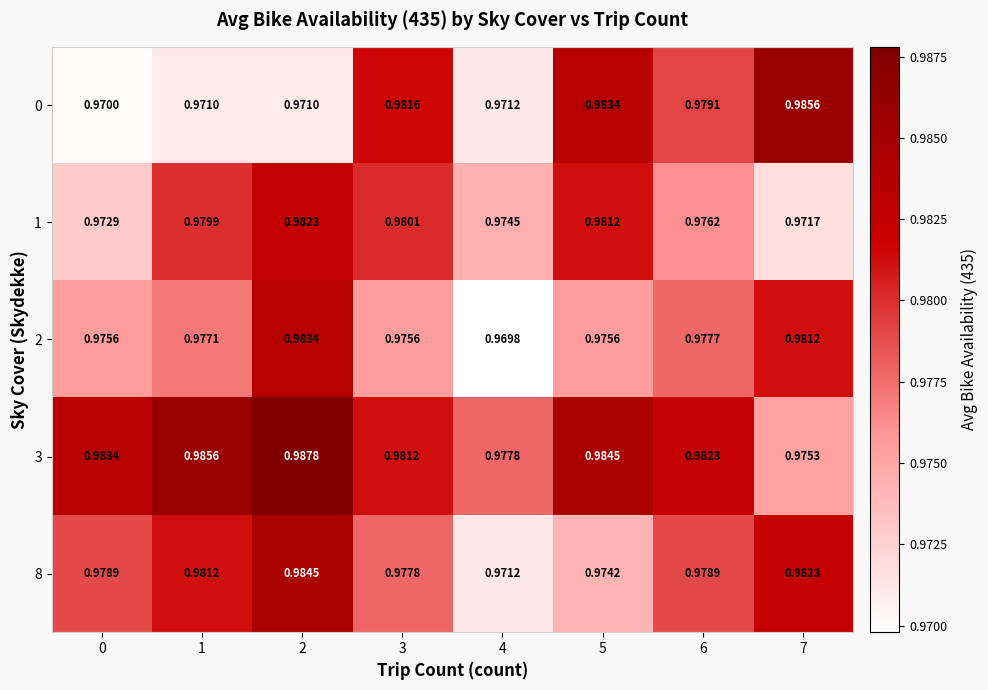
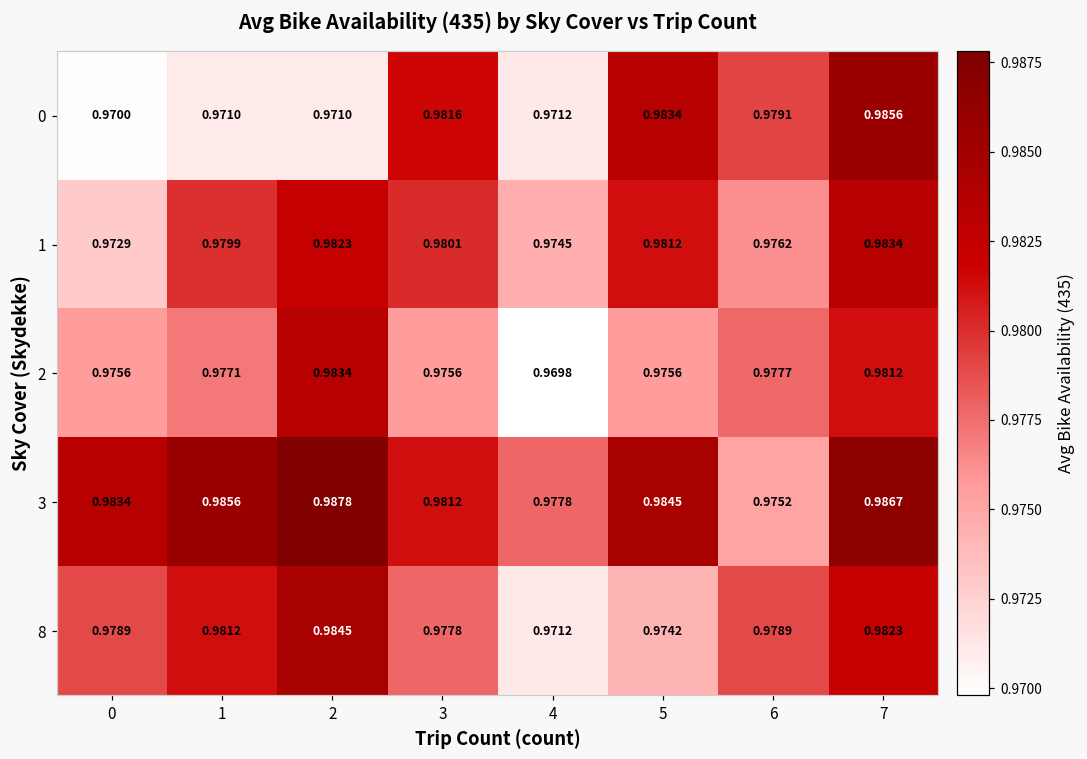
  {
    "0": {
      "0": 0.9700,
      "1": 0.9710,
      "2": 0.9710,
      "3": 0.9816,
      "4": 0.9712,
      "5": 0.9834,
      "6": 0.9791,
      "7": 0.9856
    },
    "1": {
      "0": 0.9729,
      "1": 0.9799,
      "2": 0.9823,
      "3": 0.9801,
      "4": 0.9745,
      "5": 0.9812,
      "6": 0.9762,
-     "7": 0.9717
+     "7": 0.9834
    },
    "2": {
      "0": 0.9756,
      "1": 0.9771,
      "2": 0.9834,
      "3": 0.9756,
      "4": 0.9698,
      "5": 0.9756,
      "6": 0.9777,
      "7": 0.9812
    },
    "3": {
      "0": 0.9834,
      "1": 0.9856,
      "2": 0.9878,
      "3": 0.9812,
      "4": 0.9778,
      "5": 0.9845,
-     "6": 0.9823,
-     "7": 0.9753
+     "6": 0.9752,
+     "7": 0.9867
    },
    "8": {
      "0": 0.9789,
      "1": 0.9812,
      "2": 0.9845,
      "3": 0.9778,
      "4": 0.9712,
      "5": 0.9742,
      "6": 0.9789,
      "7": 0.9823
    }
  }
